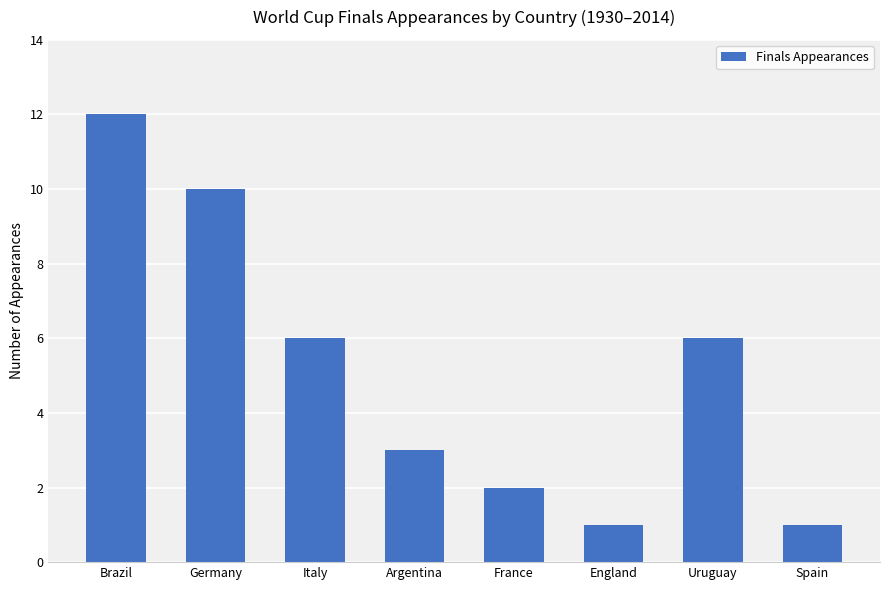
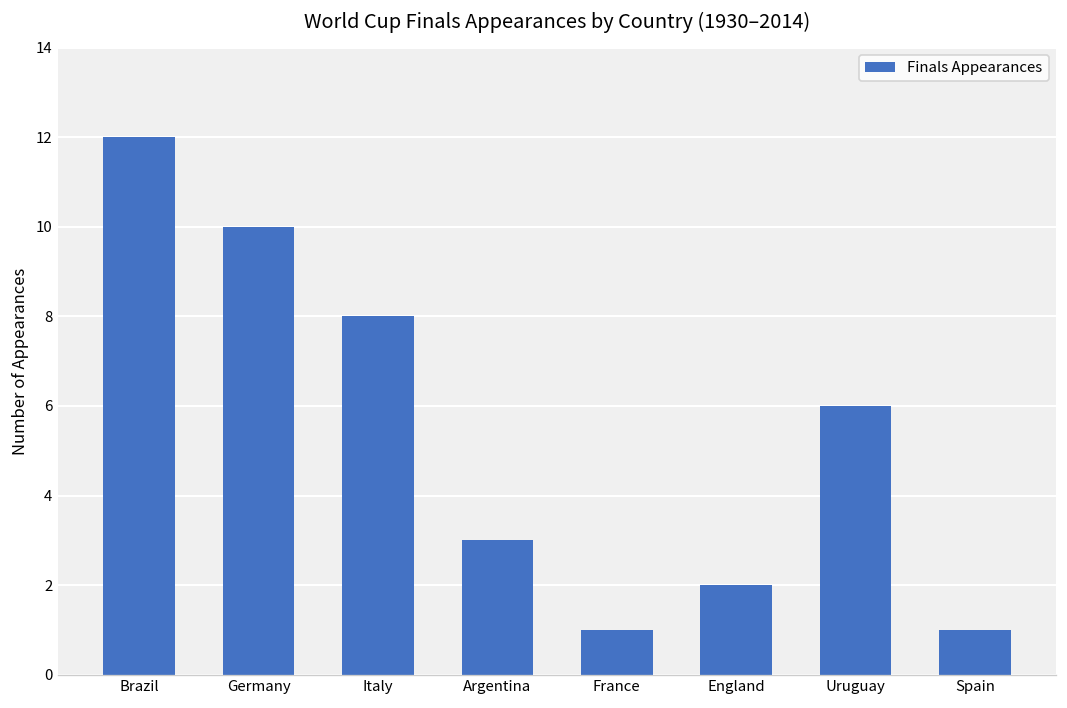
  {
    "Brazil": 12,
    "Germany": 10,
-   "Italy": 6,
+   "Italy": 8,
    "Argentina": 3,
-   "France": 2,
-   "England": 1,
+   "France": 1,
+   "England": 2,
    "Uruguay": 6,
    "Spain": 1
  }
